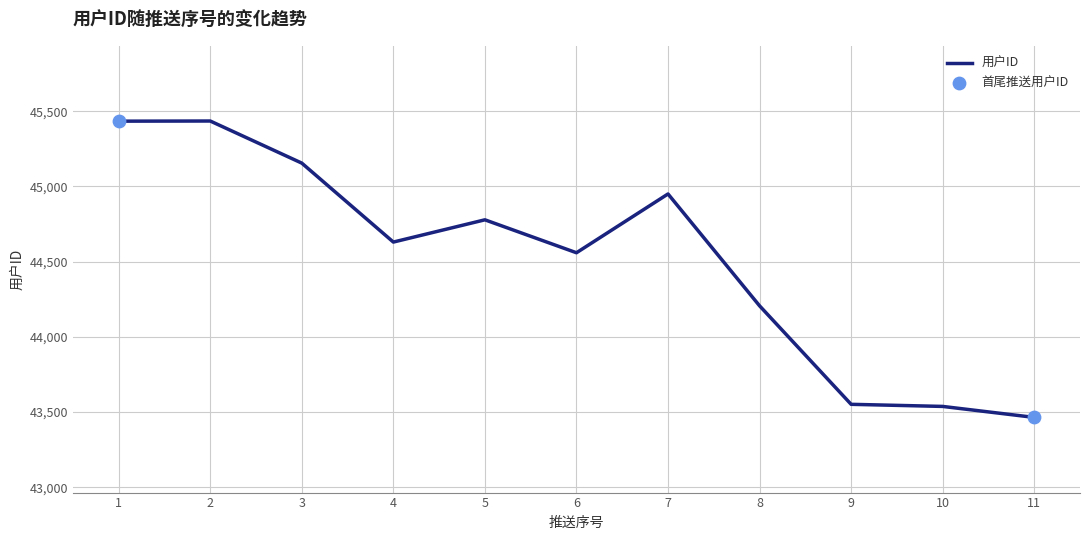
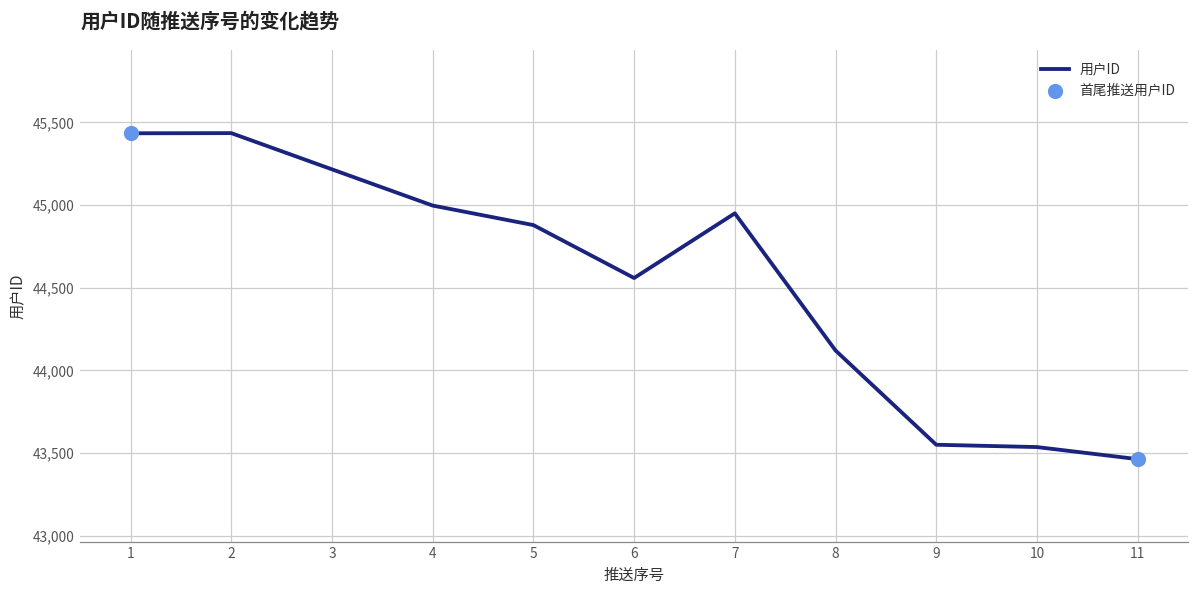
  {
    "用户ID": {
      "2": "45,440",
-     "3": "45,160",
-     "4": "44,630",
-     "5": "44,780",
+     "3": "45,220",
+     "4": "45,000",
+     "5": "44,880",
      "6": "44,560",
      "7": "44,950",
-     "8": "44,210",
+     "8": "44,120",
      "9": "43,550",
      "10": "43,540"
    }
  }
